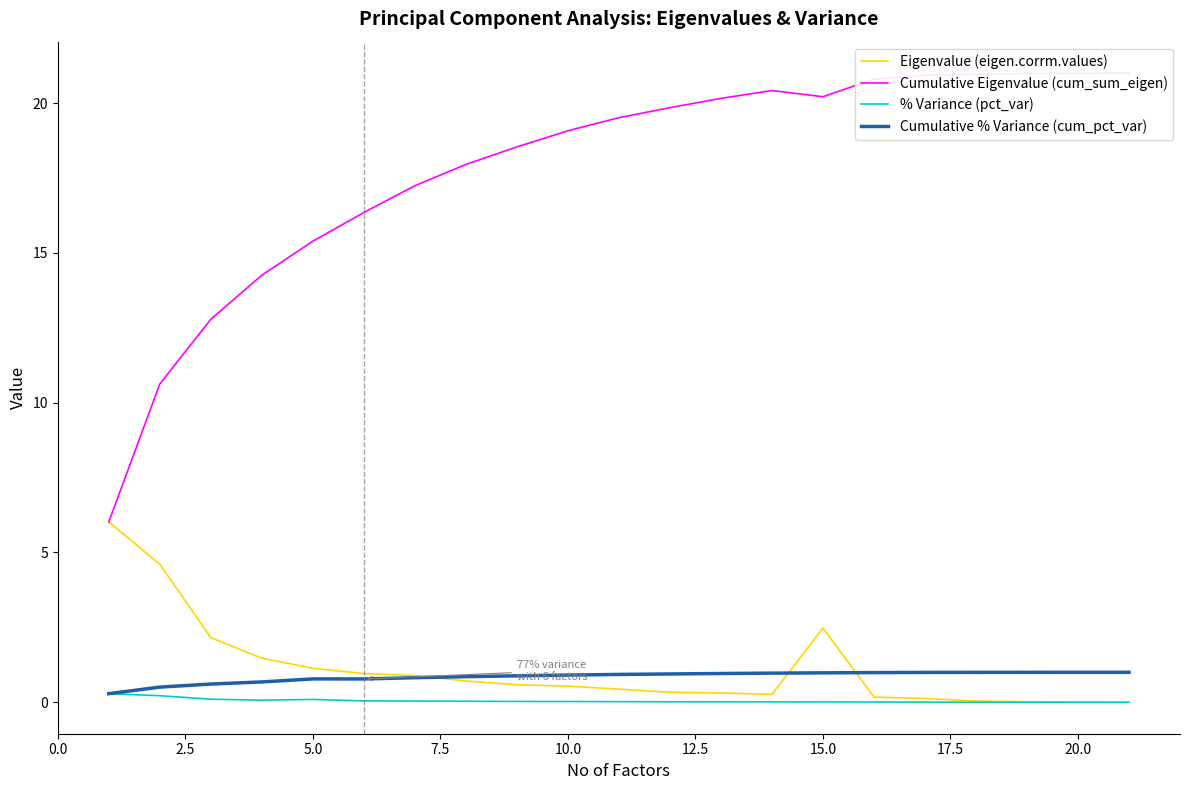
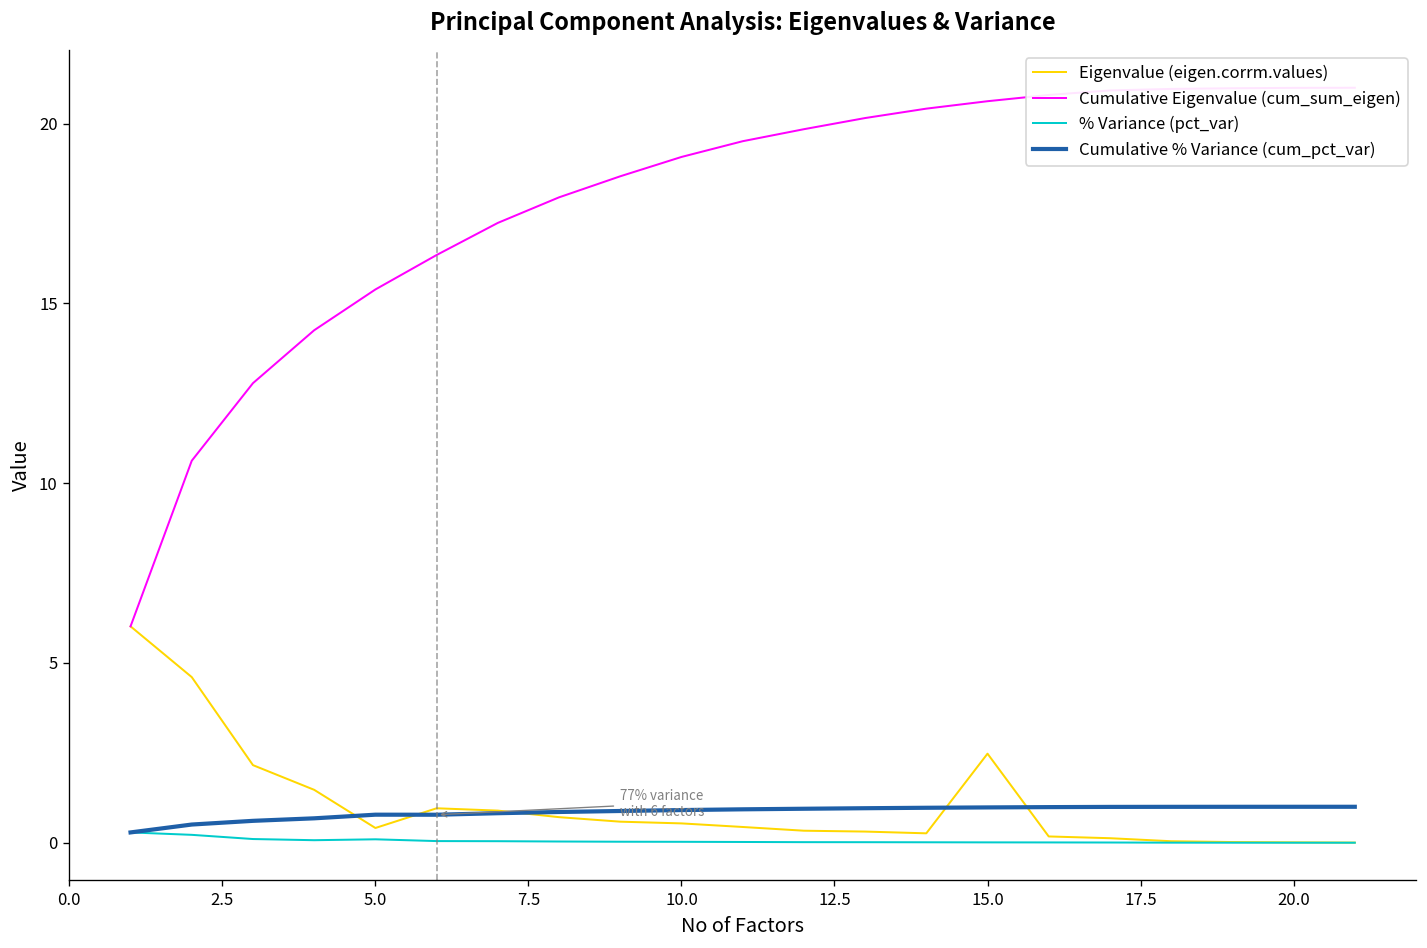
  {
    "Eigenvalue (eigen.corrm.values)": {
-     "5.0": 1.1,
+     "5.0": 0.4,
      "10.0": 0.5,
      "15.0": 2.5
    },
    "Cumulative Eigenvalue (cum_sum_eigen)": {
      "5.0": 15.4,
      "10.0": 19.1,
-     "15.0": 20.2
+     "15.0": 20.6
    },
    "% Variance (pct_var)": {
      "5.0": 0.1,
      "10.0": 0.0,
      "15.0": 0.0
    },
    "Cumulative % Variance (cum_pct_var)": {
      "5.0": 0.8,
      "15.0": 1.0,
      "20.0": 1.0
    }
  }
